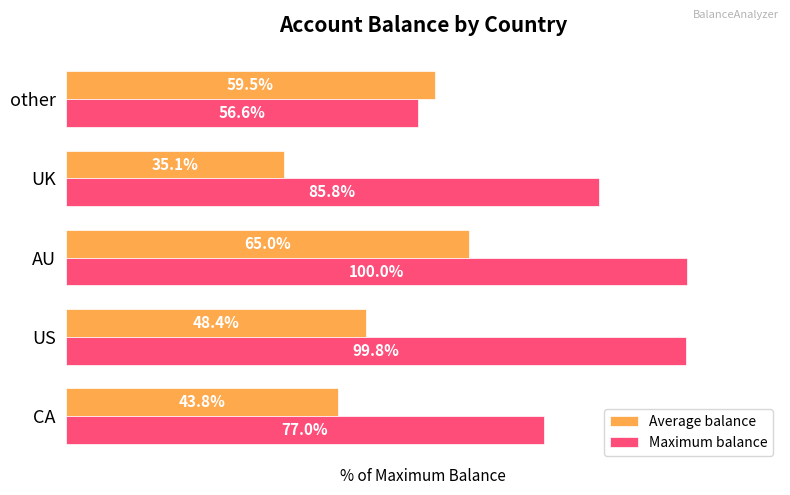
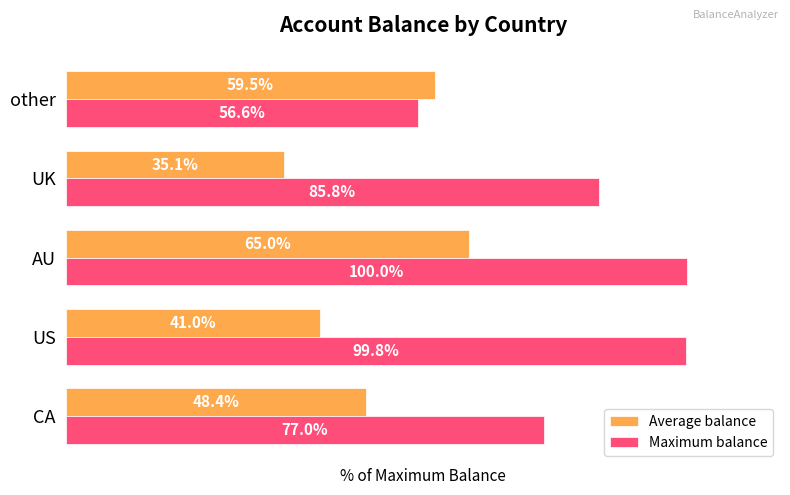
  {
    "Average balance": {
      "other": "59.5%",
      "UK": "35.1%",
      "AU": "65.0%",
-     "US": "48.4%",
-     "CA": "43.8%"
+     "US": "41.0%",
+     "CA": "48.4%"
    },
    "Maximum balance": {
      "other": "56.6%",
      "UK": "85.8%",
      "AU": "100.0%",
      "US": "99.8%",
      "CA": "77.0%"
    }
  }
